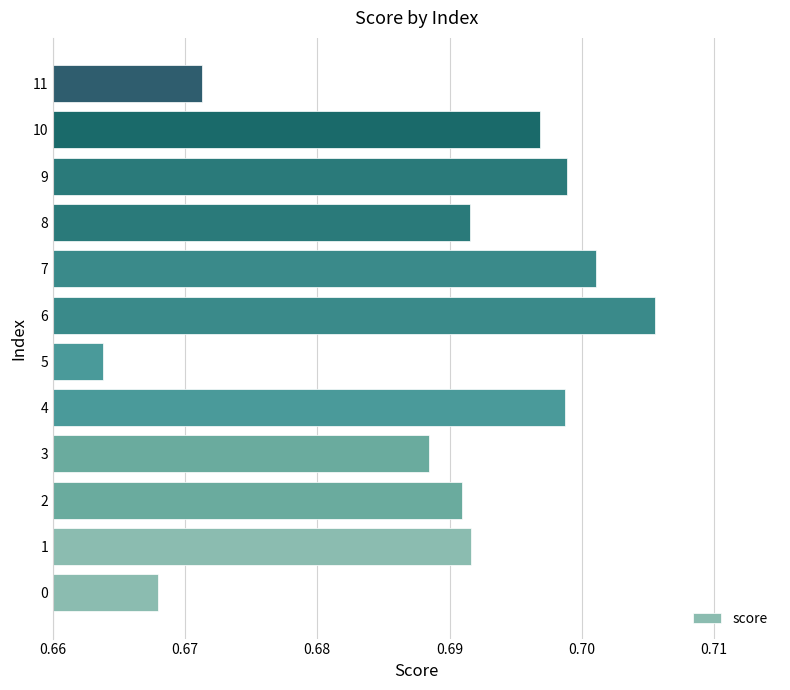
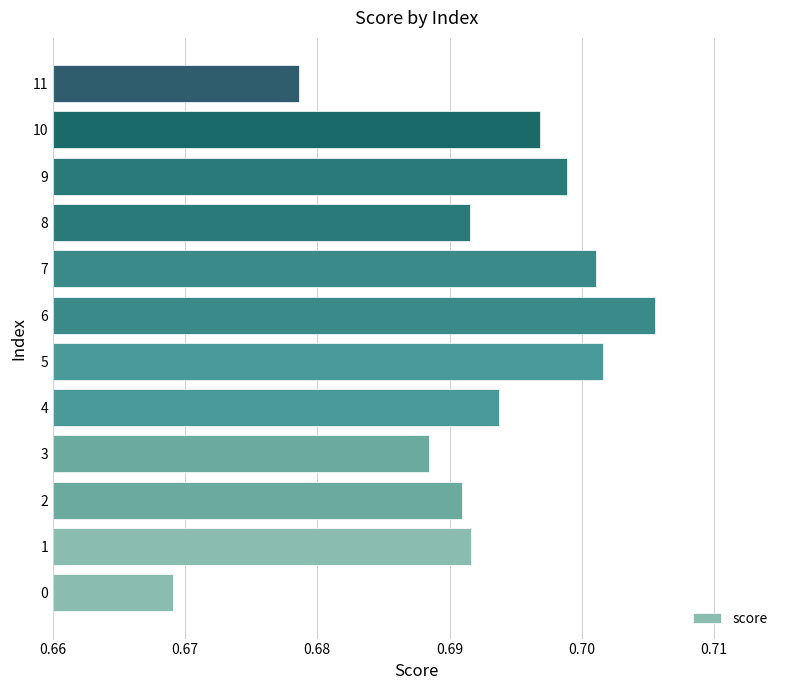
  {
-   "11": 0.6713,
+   "11": 0.6786,
    "10": 0.6969,
    "9": 0.6989,
    "8": 0.6915,
    "7": 0.7011,
    "6": 0.7056,
-   "5": 0.6638,
-   "4": 0.6987,
+   "5": 0.7016,
+   "4": 0.6938,
    "3": 0.6885,
    "2": 0.6910,
    "1": 0.6916,
-   "0": 0.6680
+   "0": 0.6691
  }
